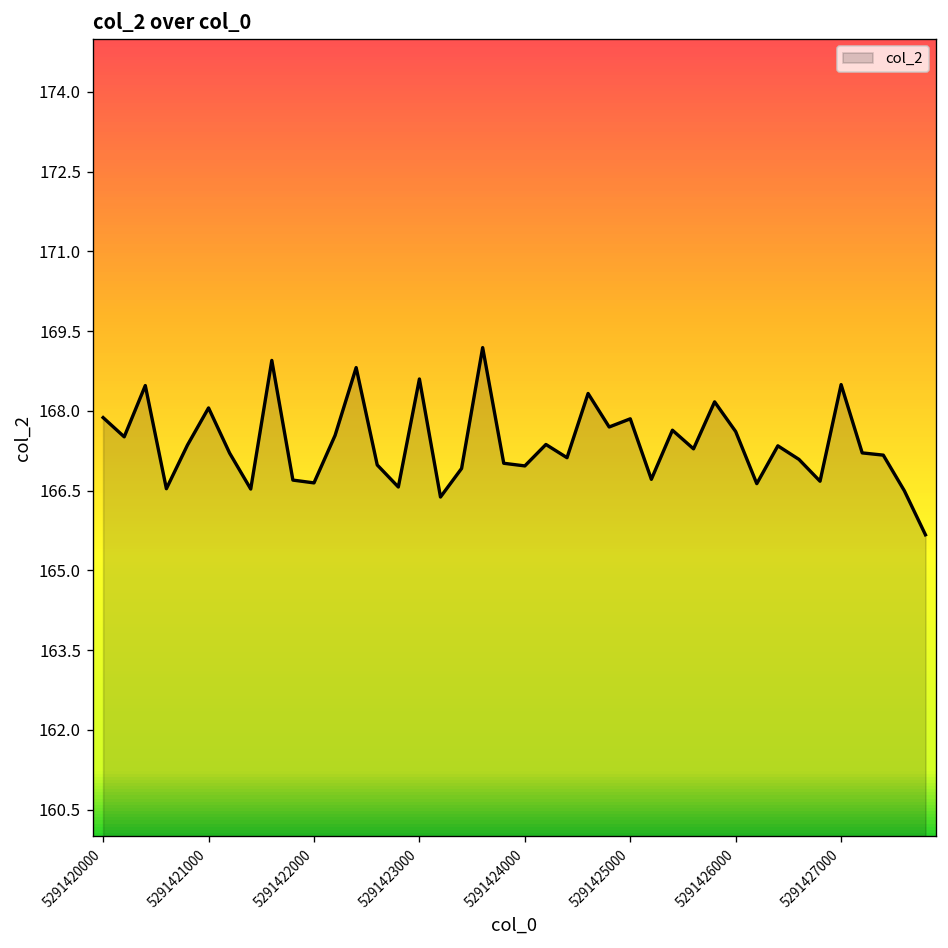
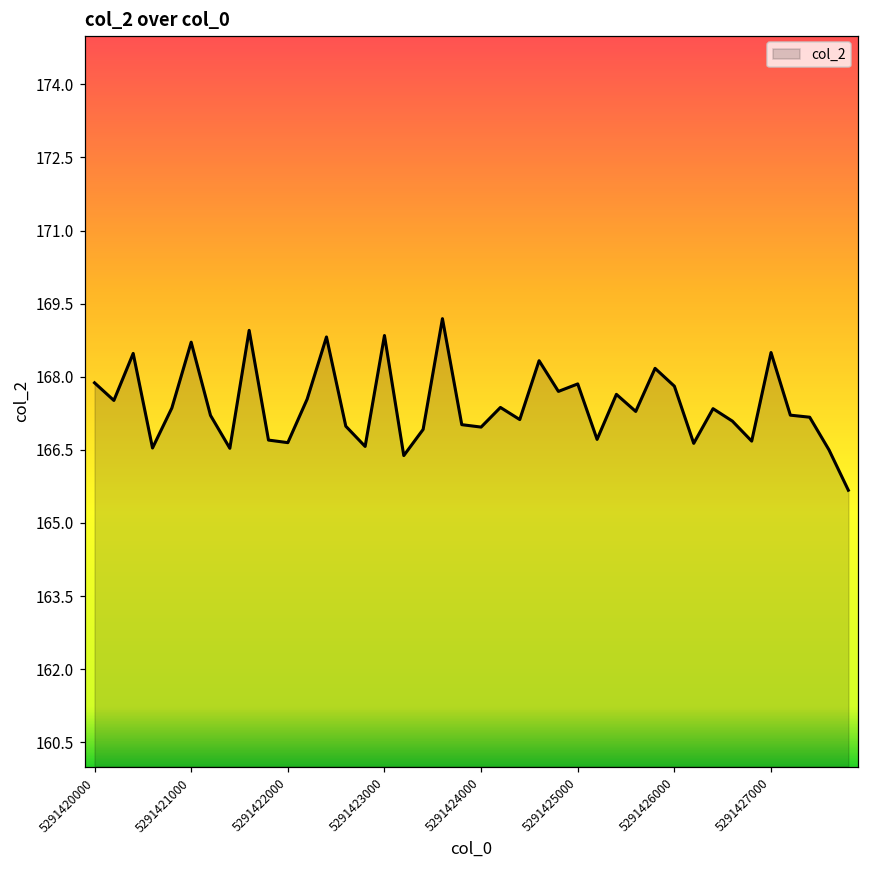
  {
    "5291420000": 167.9,
-   "5291421000": 168.1,
+   "5291421000": 168.7,
    "5291422000": 166.6,
-   "5291423000": 168.6,
+   "5291423000": 168.8,
    "5291424000": 167.0,
    "5291425000": 167.9,
-   "5291426000": 167.6,
+   "5291426000": 167.8,
    "5291427000": 168.5
  }
